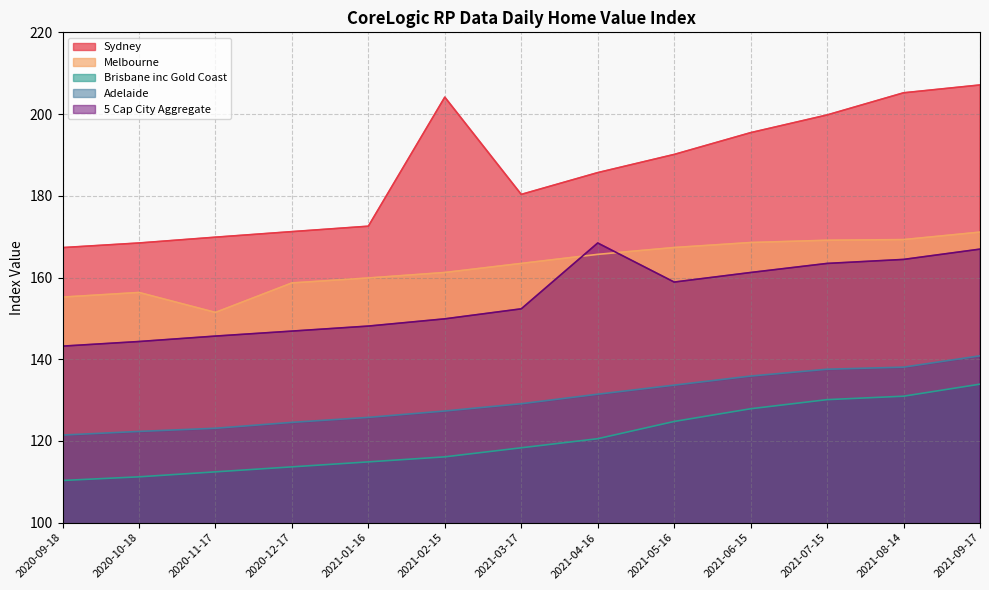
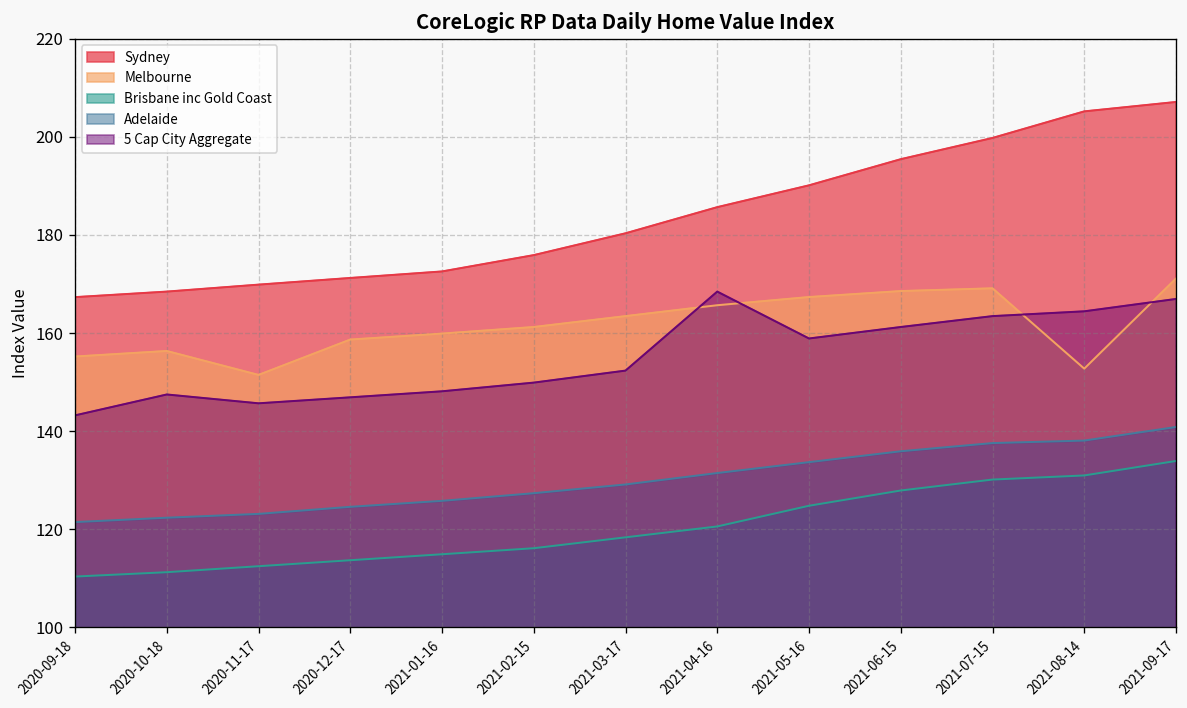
  {
    "Sydney": {
      "2020-09-18": 167,
      "2020-10-18": 168,
      "2020-11-17": 170,
      "2020-12-17": 171,
      "2021-01-16": 173,
-     "2021-02-15": 204,
+     "2021-02-15": 176,
      "2021-03-17": 180,
      "2021-04-16": 186,
      "2021-05-16": 190,
      "2021-06-15": 195,
      "2021-07-15": 200,
      "2021-08-14": 205,
      "2021-09-17": 207
    },
    "Melbourne": {
      "2020-09-18": 155,
      "2020-10-18": 156,
      "2020-11-17": 151,
      "2020-12-17": 159,
      "2021-01-16": 160,
      "2021-02-15": 161,
      "2021-03-17": 163,
      "2021-04-16": 166,
      "2021-05-16": 167,
      "2021-06-15": 169,
      "2021-07-15": 169,
-     "2021-08-14": 169,
+     "2021-08-14": 153,
      "2021-09-17": 171
    },
    "5 Cap City Aggregate": {
      "2020-09-18": 143,
-     "2020-10-18": 144,
+     "2020-10-18": 147,
      "2020-11-17": 146,
      "2020-12-17": 147,
      "2021-01-16": 148,
      "2021-02-15": 150,
      "2021-03-17": 152,
      "2021-04-16": 168,
      "2021-05-16": 159,
      "2021-06-15": 161,
      "2021-07-15": 163,
      "2021-08-14": 164,
      "2021-09-17": 167
    }
  }
